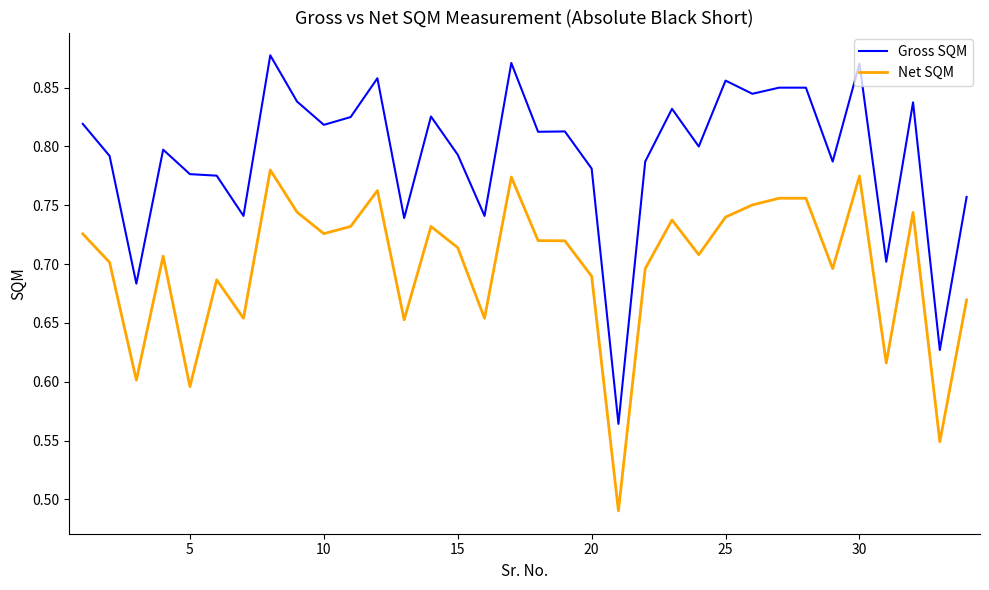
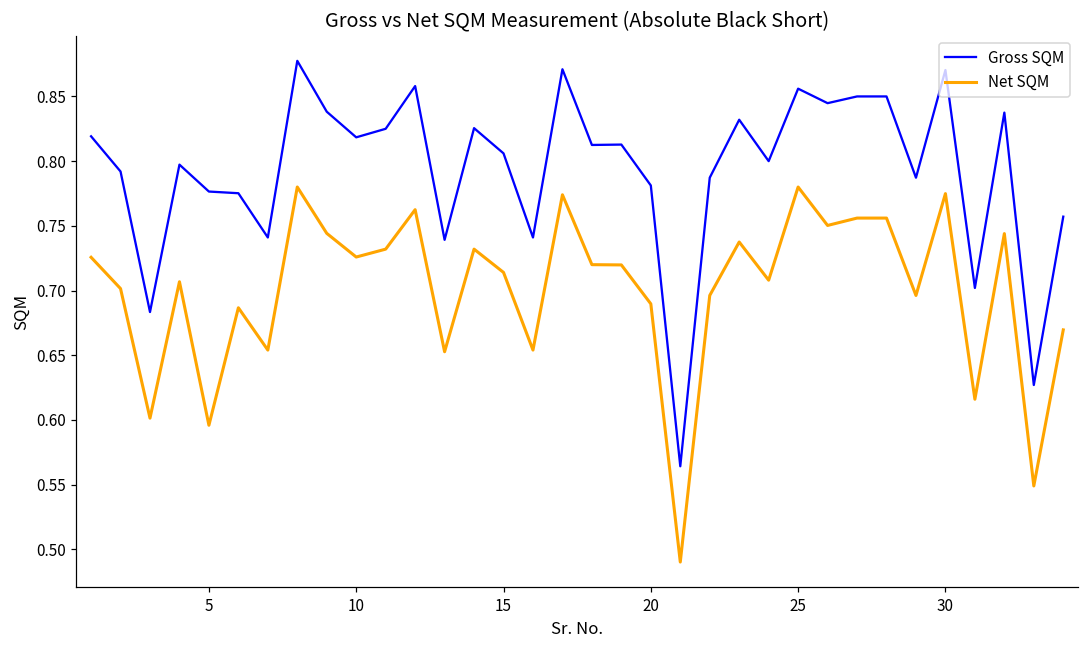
  {
    "Gross SQM": {
      "5": 0.777,
      "10": 0.818,
-     "15": 0.793,
+     "15": 0.806,
      "20": 0.781,
      "25": 0.856
    },
    "Net SQM": {
      "5": 0.596,
      "10": 0.726,
      "15": 0.714,
      "20": 0.69,
-     "25": 0.74,
+     "25": 0.78,
      "30": 0.775
    }
  }
